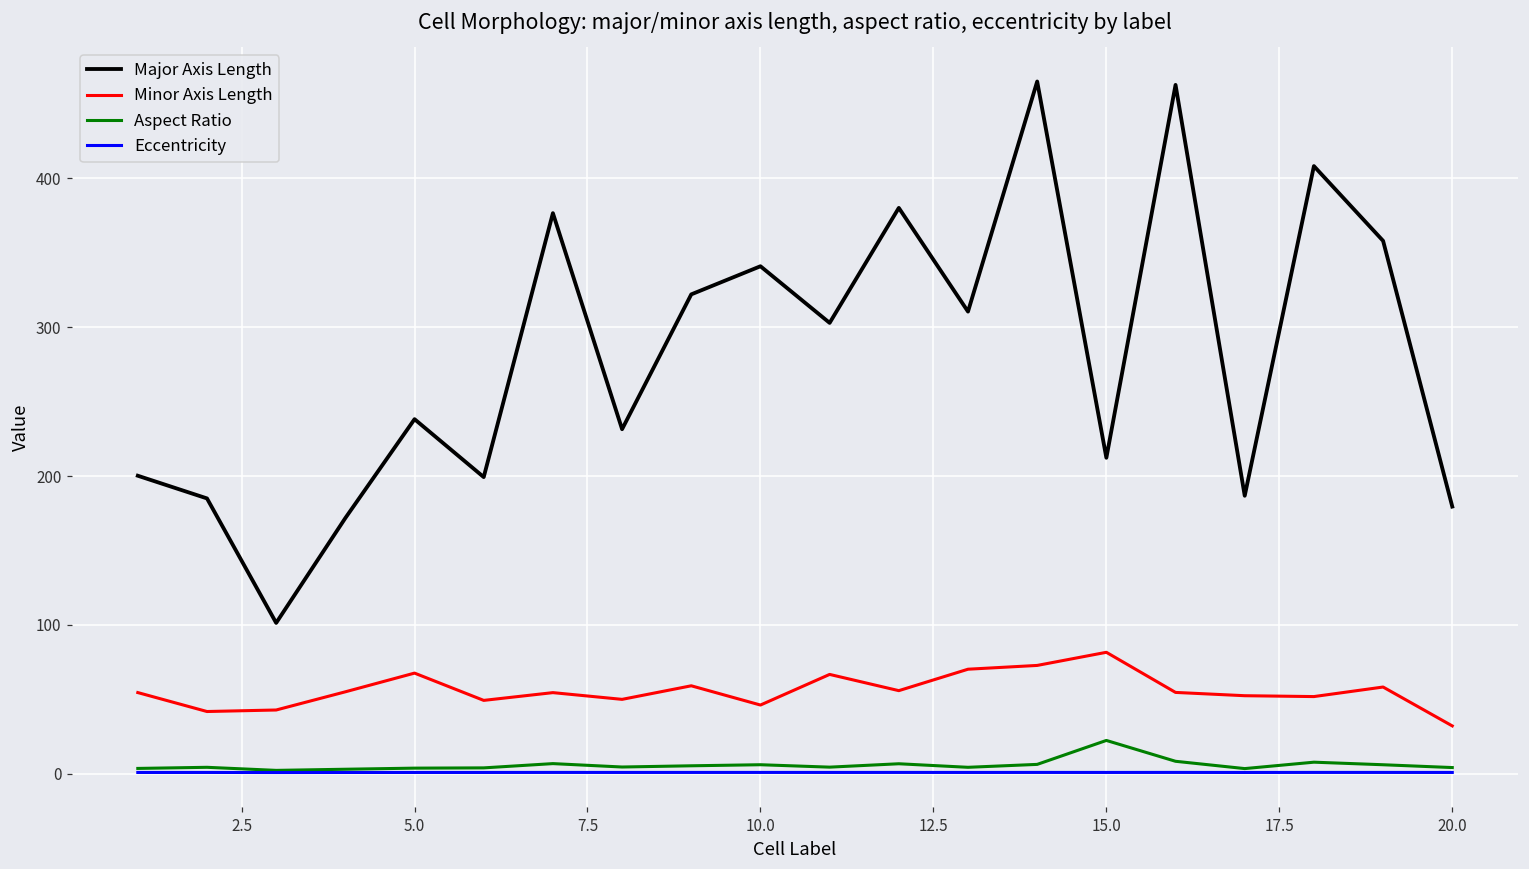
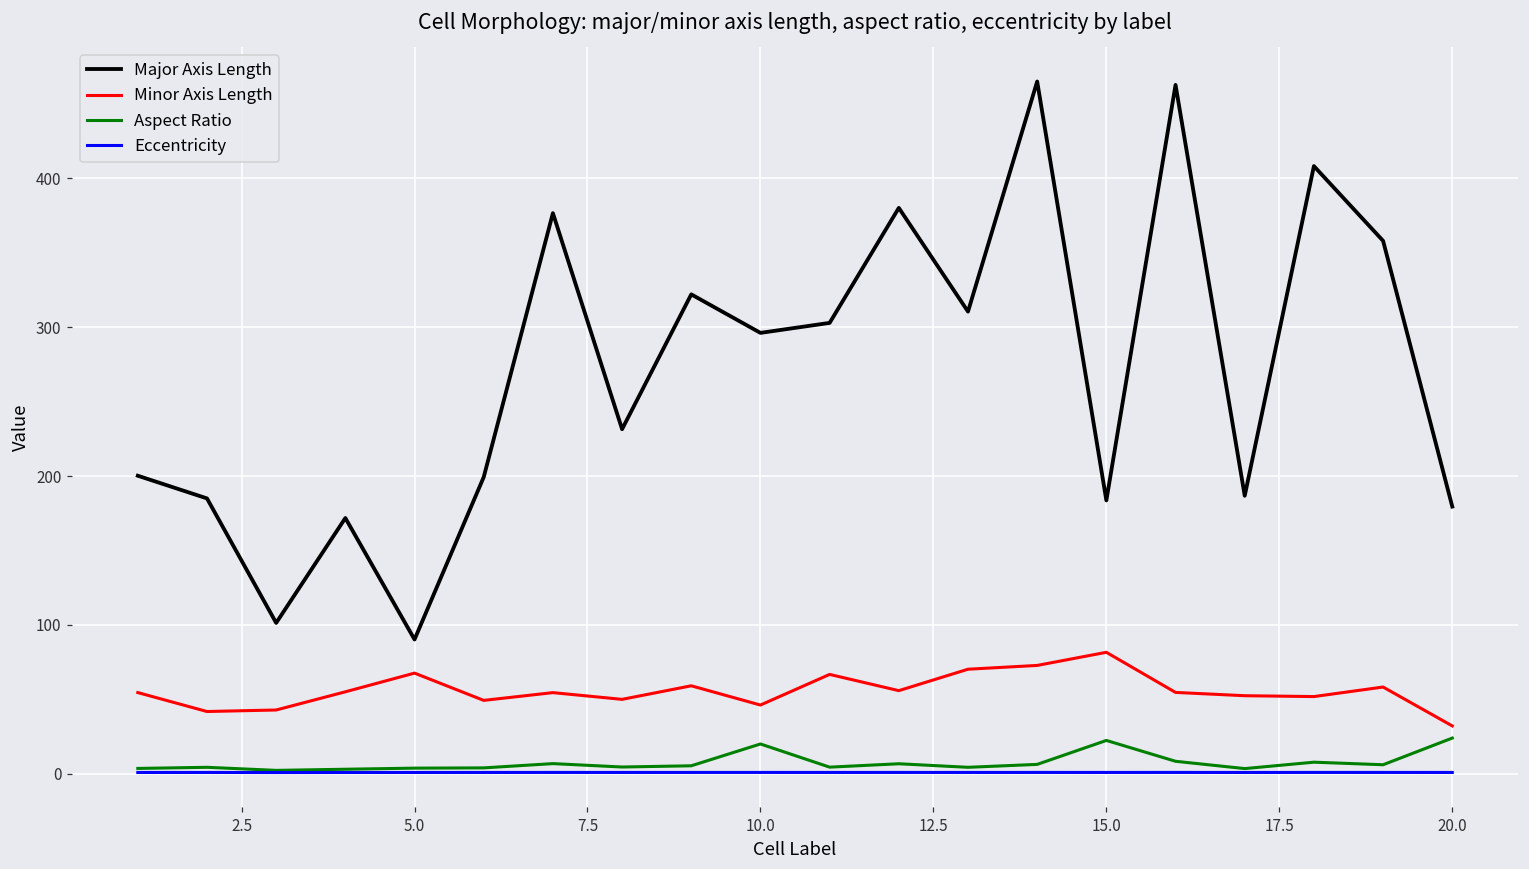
  {
    "Major Axis Length": {
-     "5.0": 238,
-     "10.0": 341,
-     "15.0": 212,
+     "5.0": 90,
+     "10.0": 296,
+     "15.0": 184,
      "20.0": 179
    },
    "Minor Axis Length": {
      "5.0": 68,
      "10.0": 46,
      "15.0": 82,
      "20.0": 32
    },
    "Aspect Ratio": {
      "5.0": 4,
-     "10.0": 6,
+     "10.0": 20,
      "15.0": 22,
-     "20.0": 4
+     "20.0": 24
    },
    "Eccentricity": {
      "5.0": 1,
      "10.0": 1,
      "15.0": 1,
      "20.0": 1
    }
  }
